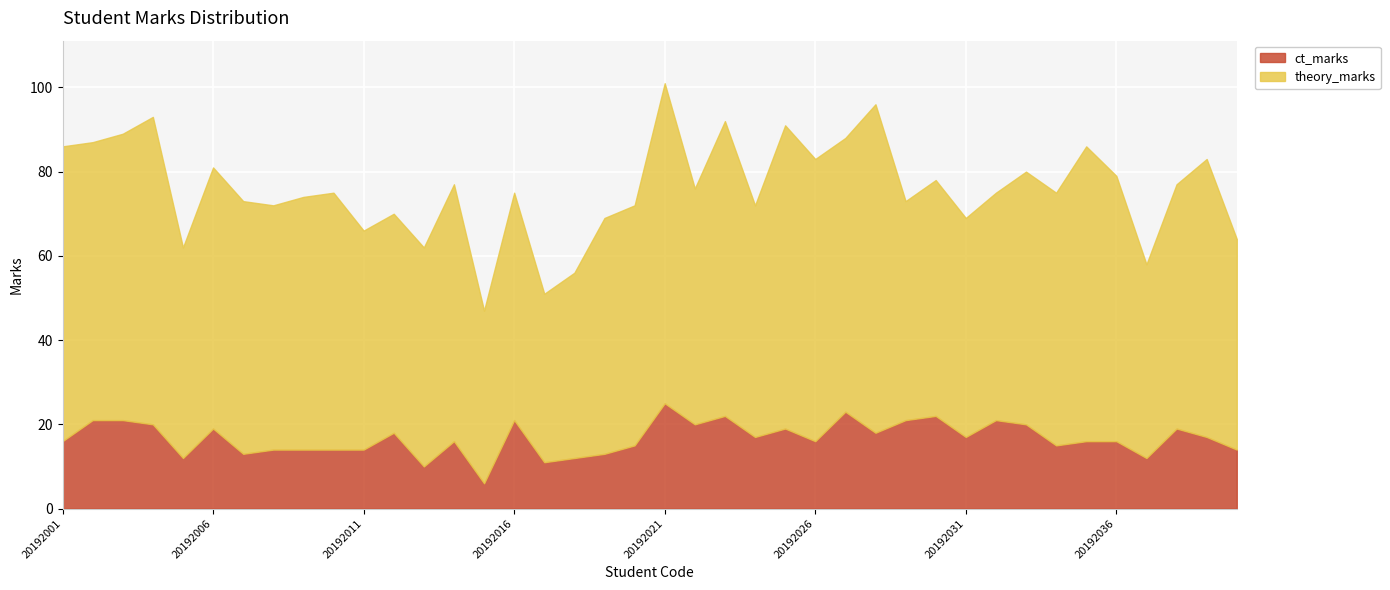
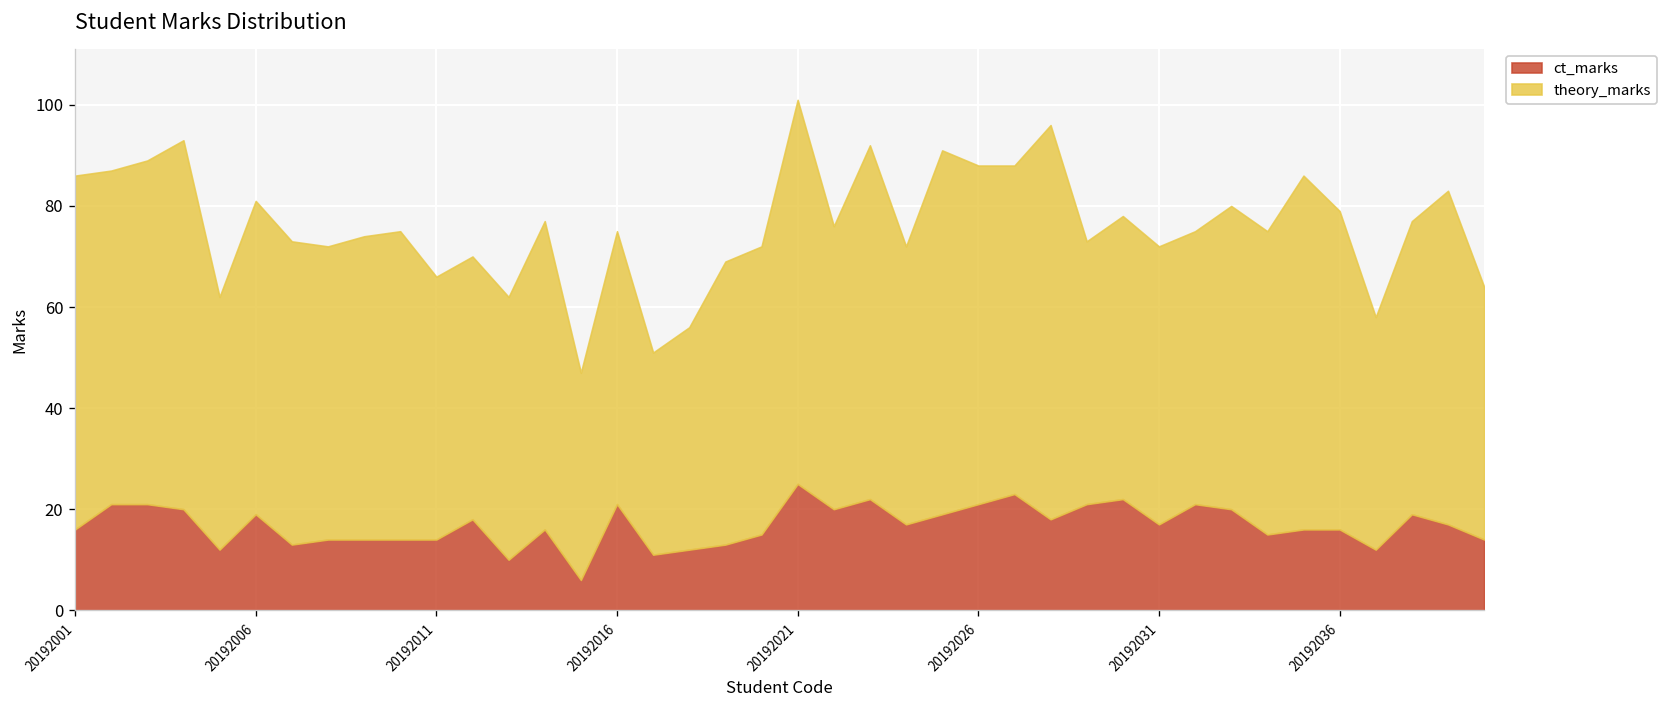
  {
    "ct_marks": {
      "20192001": 16,
      "20192006": 19,
      "20192011": 14,
      "20192016": 21,
      "20192021": 25,
-     "20192026": 16,
+     "20192026": 21,
      "20192031": 17,
      "20192036": 16
    },
    "theory_marks": {
      "20192001": 70,
      "20192006": 62,
      "20192011": 52,
      "20192016": 54,
      "20192021": 76,
      "20192026": 67,
-     "20192031": 52,
+     "20192031": 55,
      "20192036": 63
    }
  }
